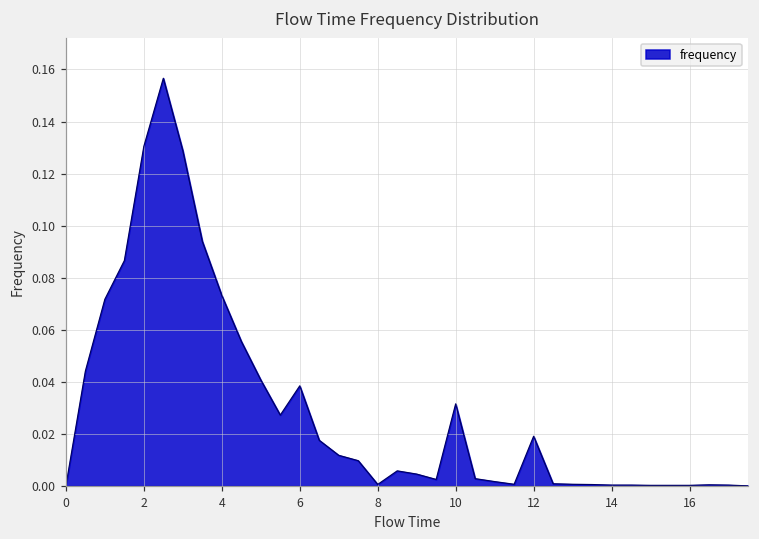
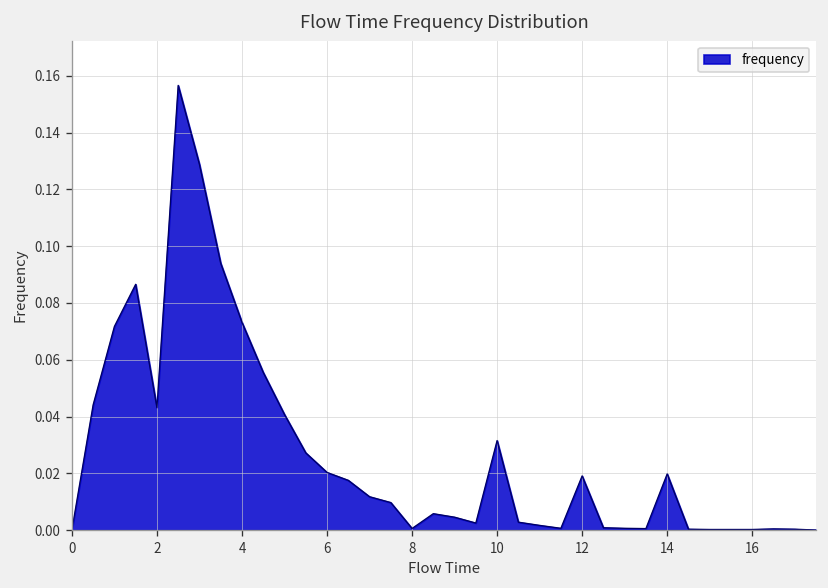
  {
    "0": 0.000,
-   "2": 0.130,
+   "2": 0.043,
    "4": 0.073,
-   "6": 0.038,
+   "6": 0.020,
    "8": 0.001,
    "10": 0.032,
    "12": 0.019,
-   "14": 0.000,
+   "14": 0.020,
    "16": 0.000
  }
